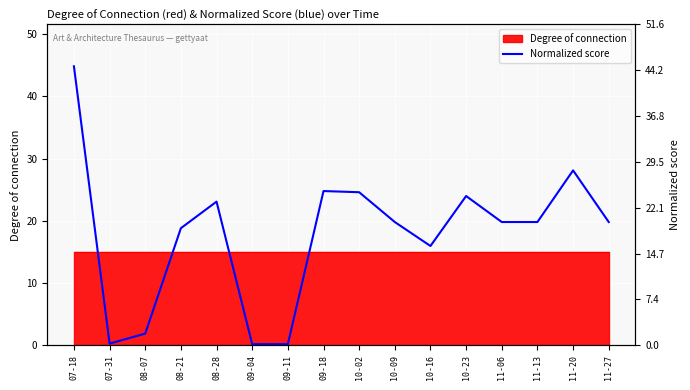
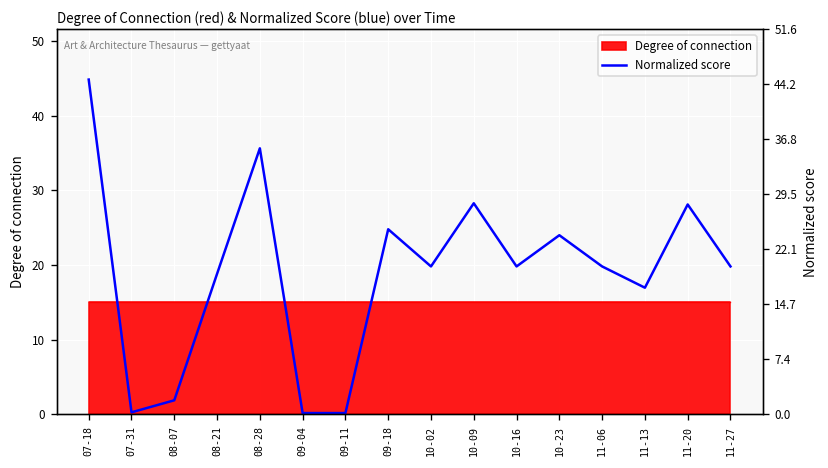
  {
    "Degree of connection": {
      "07-18": 15,
      "07-31": 15,
      "08-07": 15,
      "08-21": 15,
      "08-28": 15,
      "09-04": 15,
      "09-11": 15,
      "09-18": 15,
      "10-02": 15,
      "10-09": 15,
      "10-16": 15,
      "10-23": 15,
      "11-06": 15,
      "11-13": 15,
      "11-20": 15,
      "11-27": 15
    },
    "Normalized score": {
      "07-18": 45,
      "07-31": 0,
      "08-07": 2,
      "08-21": 19,
-     "08-28": 23,
+     "08-28": 36,
      "09-04": 0,
      "09-11": 0,
      "09-18": 25,
-     "10-02": 25,
-     "10-09": 20,
-     "10-16": 16,
+     "10-02": 20,
+     "10-09": 28,
+     "10-16": 20,
      "10-23": 24,
      "11-06": 20,
-     "11-13": 20,
+     "11-13": 17,
      "11-20": 28,
      "11-27": 20
    }
  }
